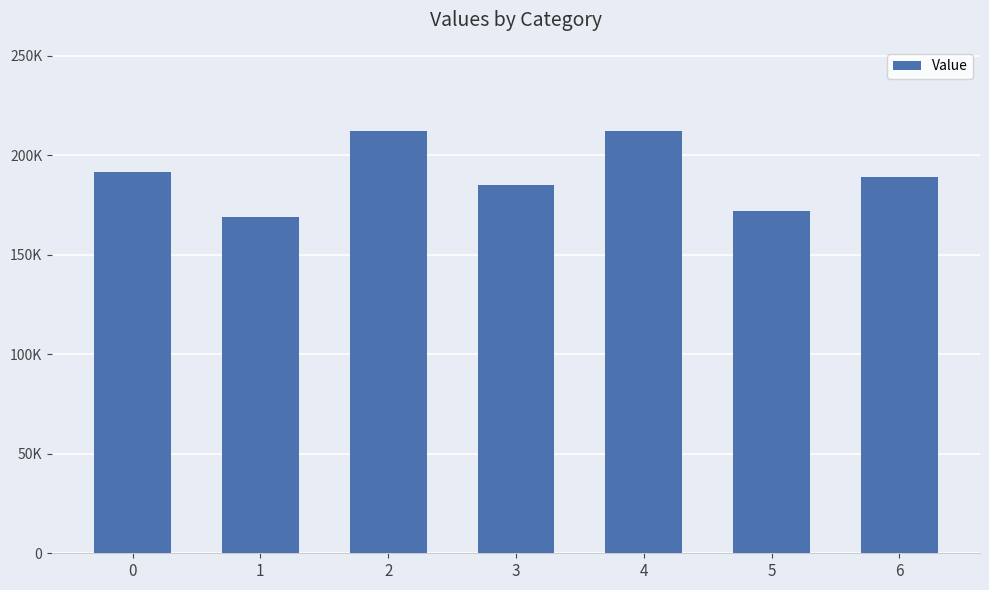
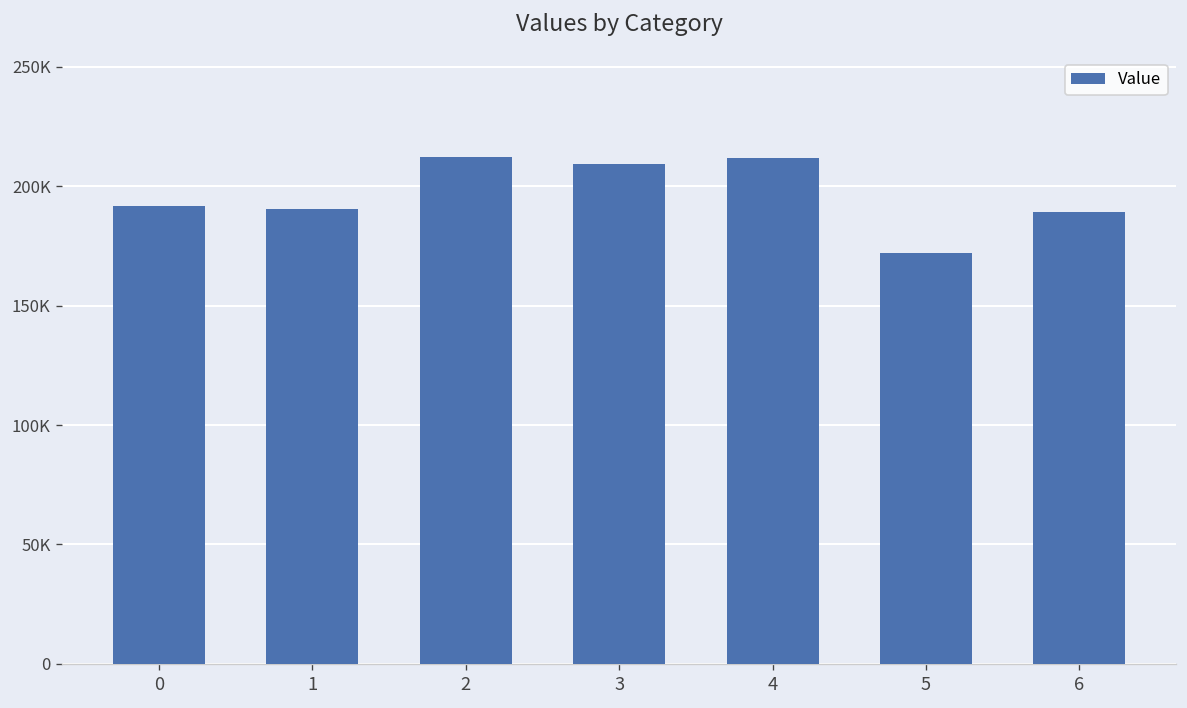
  {
    "0": 191000,
-   "1": 169000,
+   "1": 190000,
    "2": 212000,
-   "3": 185000,
+   "3": 209000,
    "4": 212000,
    "5": 172000,
    "6": 189000
  }
